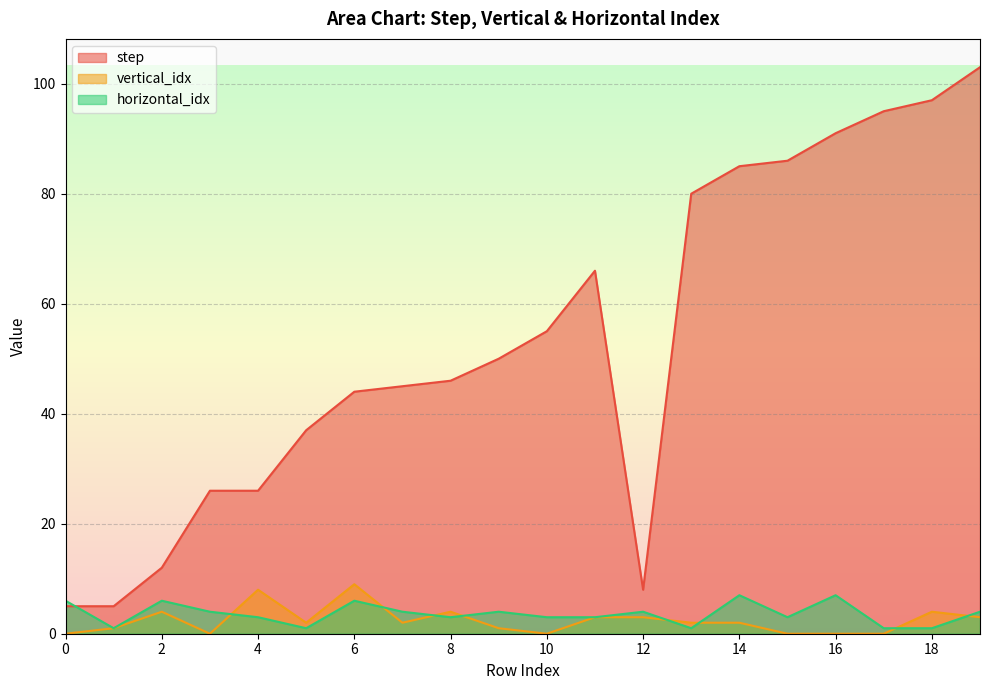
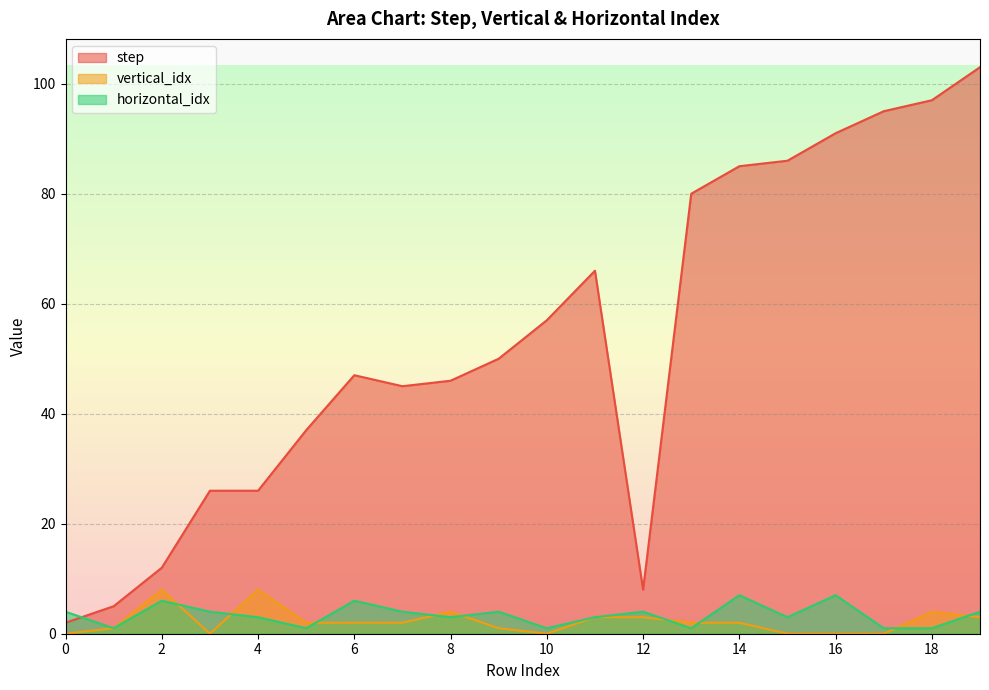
  {
    "step": {
-     "0": 5,
+     "0": 2,
      "2": 12,
      "4": 26,
-     "6": 44,
+     "6": 47,
      "8": 46,
-     "10": 55,
+     "10": 57,
      "12": 8,
      "14": 85,
      "16": 91,
      "18": 97
    },
    "vertical_idx": {
      "0": 0,
-     "2": 4,
+     "2": 8,
      "4": 8,
-     "6": 9,
+     "6": 2,
      "8": 4,
      "10": 0,
      "12": 3,
      "14": 2,
      "16": 0,
      "18": 4
    },
    "horizontal_idx": {
-     "0": 6,
+     "0": 4,
      "2": 6,
      "4": 3,
      "6": 6,
      "8": 3,
-     "10": 3,
+     "10": 1,
      "12": 4,
      "14": 7,
      "16": 7,
      "18": 1
    }
  }
